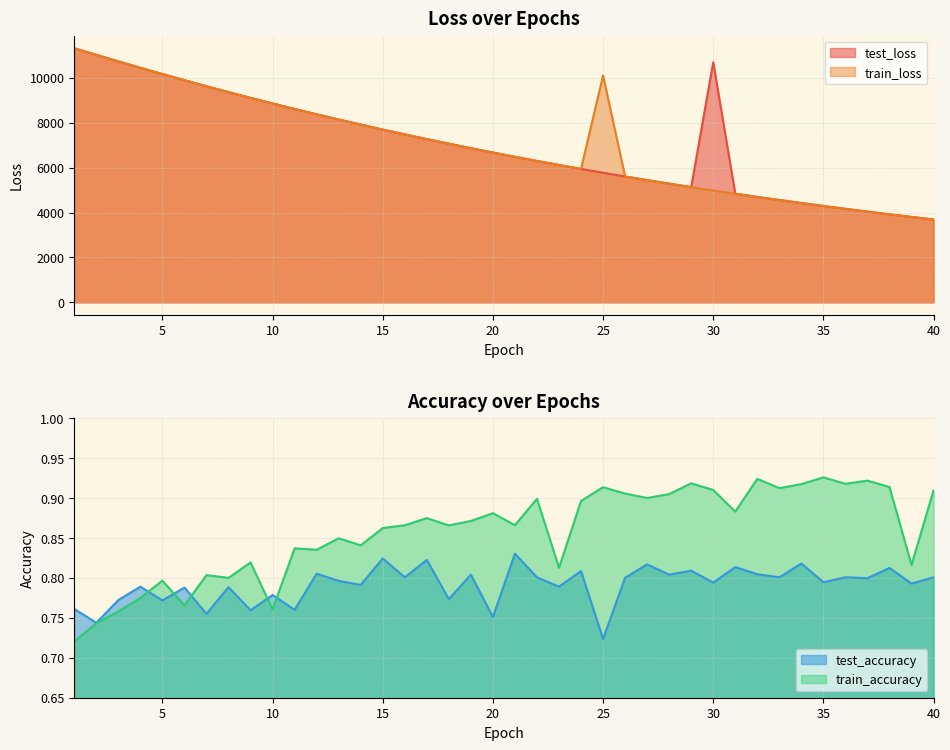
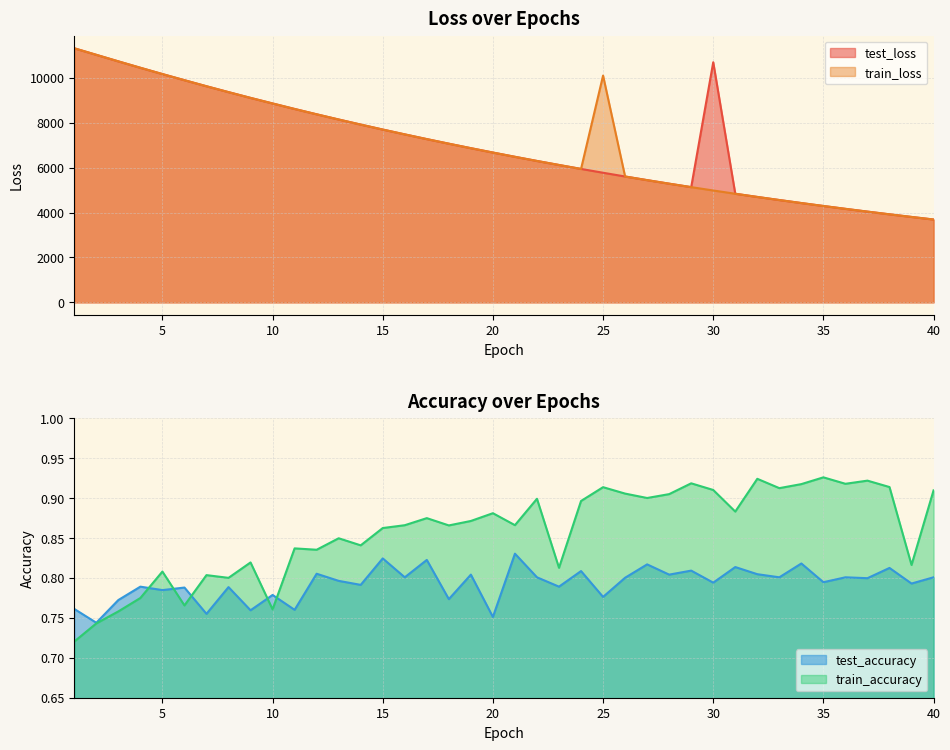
  {
    "Accuracy over Epochs": {
      "test_accuracy": {
-       "5": 0.77,
+       "5": 0.78,
        "10": 0.78,
        "15": 0.82,
        "20": 0.75,
-       "25": 0.72,
+       "25": 0.78,
        "30": 0.79,
        "35": 0.79,
        "40": 0.80
      },
      "train_accuracy": {
-       "5": 0.80,
+       "5": 0.81,
        "10": 0.76,
        "15": 0.86,
        "20": 0.88,
        "25": 0.91,
        "30": 0.91,
        "35": 0.93,
        "40": 0.91
      }
    }
  }
